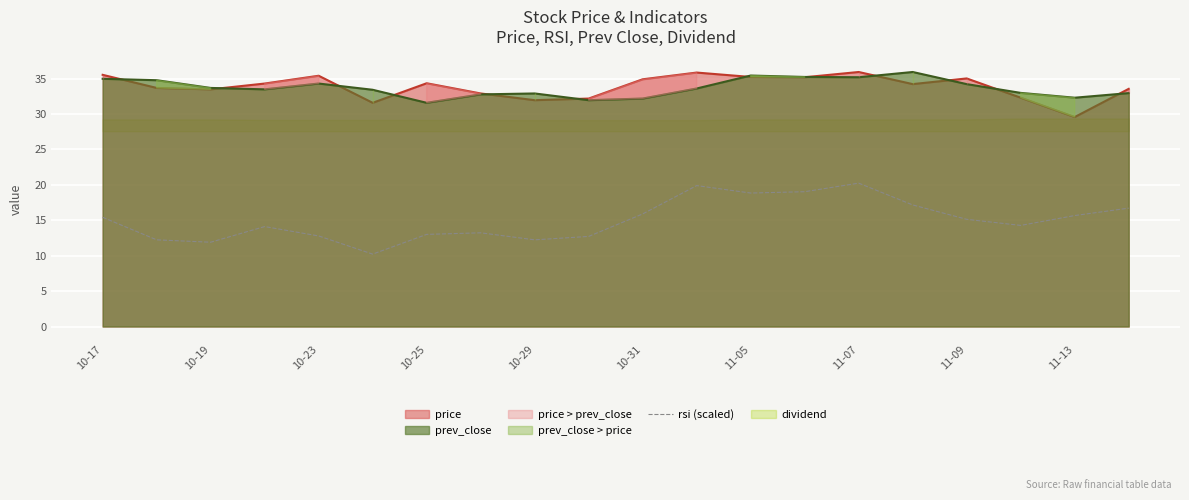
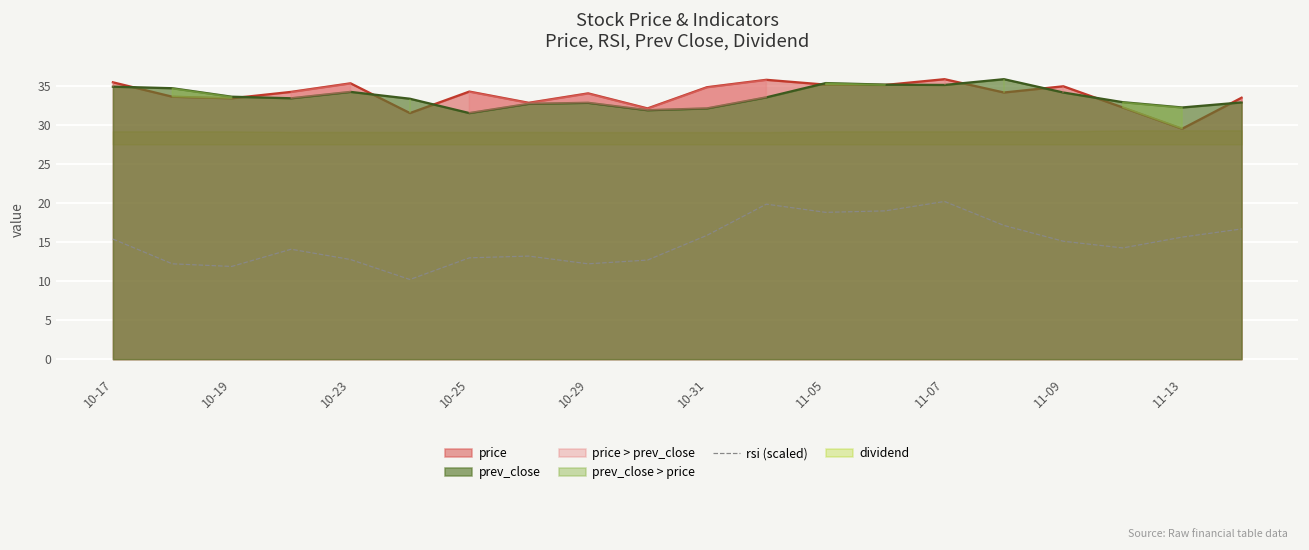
  {
    "price": {
      "10-17": 36,
      "10-23": 35,
      "10-25": 34,
-     "10-29": 32,
+     "10-29": 34,
      "10-31": 35,
      "11-07": 36,
      "11-09": 35
    },
    "dividend": {
      "10-17": 29,
      "10-19": 29,
      "10-23": 29,
      "10-25": 29,
      "10-29": 29,
      "10-31": 29,
      "11-05": 29,
      "11-07": 29,
      "11-09": 29
    }
  }
